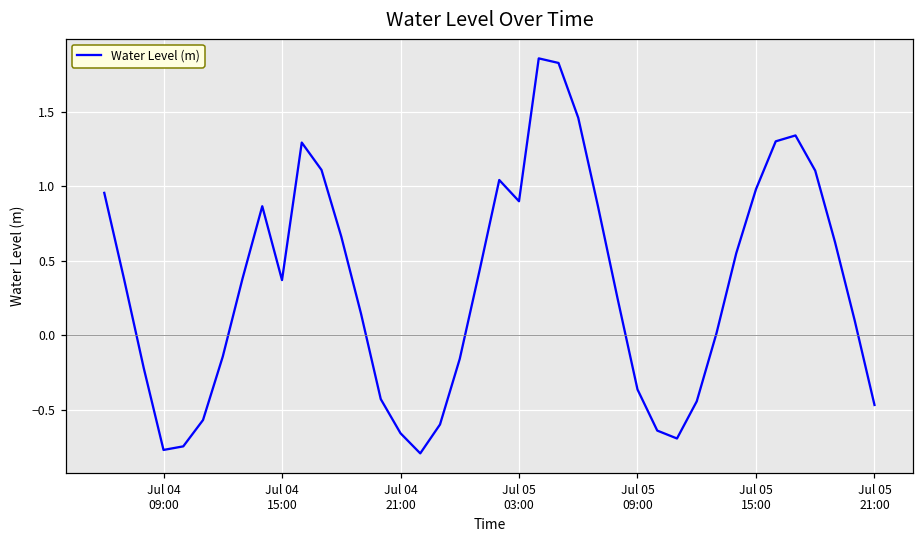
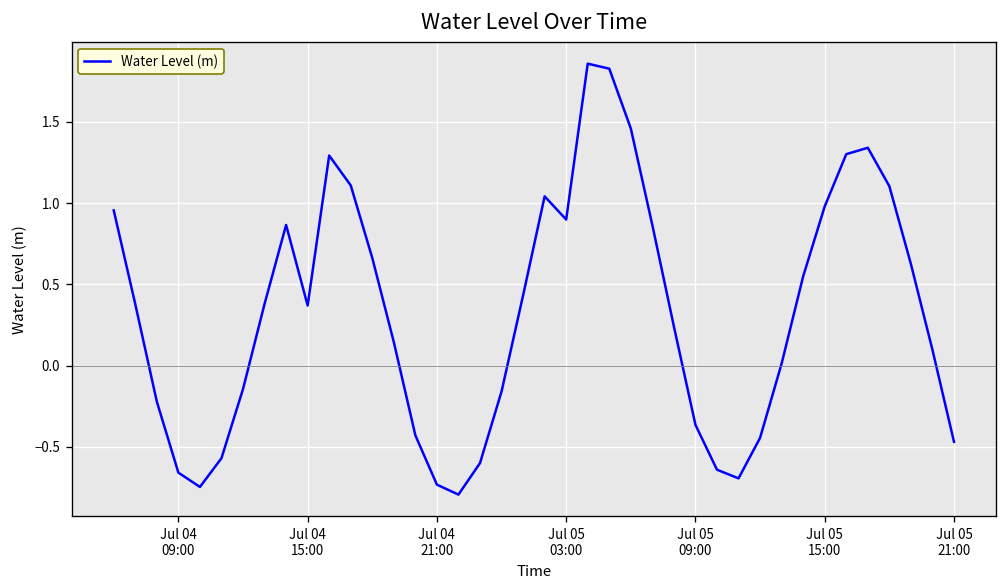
  {
-   "Jul 04 09:00": -0.77,
+   "Jul 04 09:00": -0.66,
    "Jul 04 15:00": 0.37,
-   "Jul 04 21:00": -0.66,
+   "Jul 04 21:00": -0.73,
    "Jul 05 03:00": 0.90,
    "Jul 05 09:00": -0.36,
    "Jul 05 15:00": 0.98,
    "Jul 05 21:00": -0.47
  }
